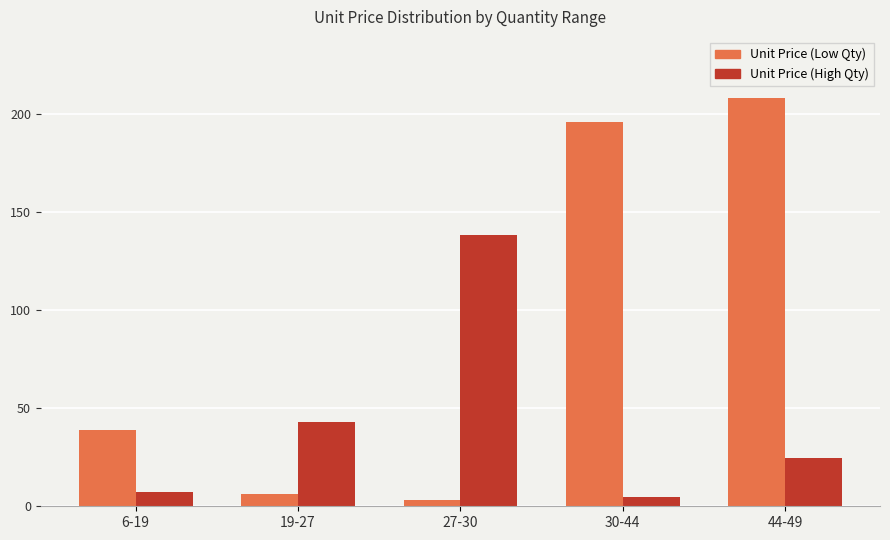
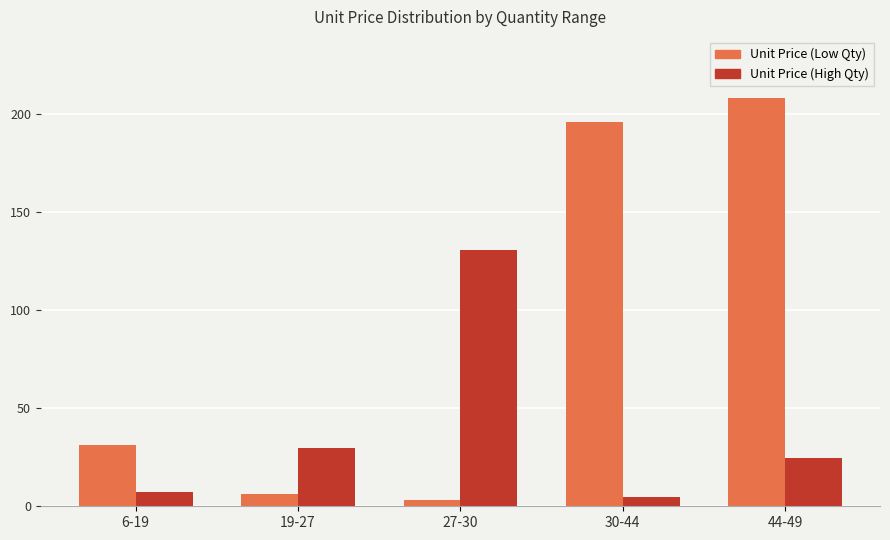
  {
    "Unit Price (Low Qty)": {
-     "6-19": 39,
+     "6-19": 31,
      "19-27": 6,
      "27-30": 3,
      "30-44": 196,
      "44-49": 208
    },
    "Unit Price (High Qty)": {
      "6-19": 7,
-     "19-27": 43,
-     "27-30": 138,
+     "19-27": 30,
+     "27-30": 131,
      "30-44": 5,
      "44-49": 25
    }
  }
